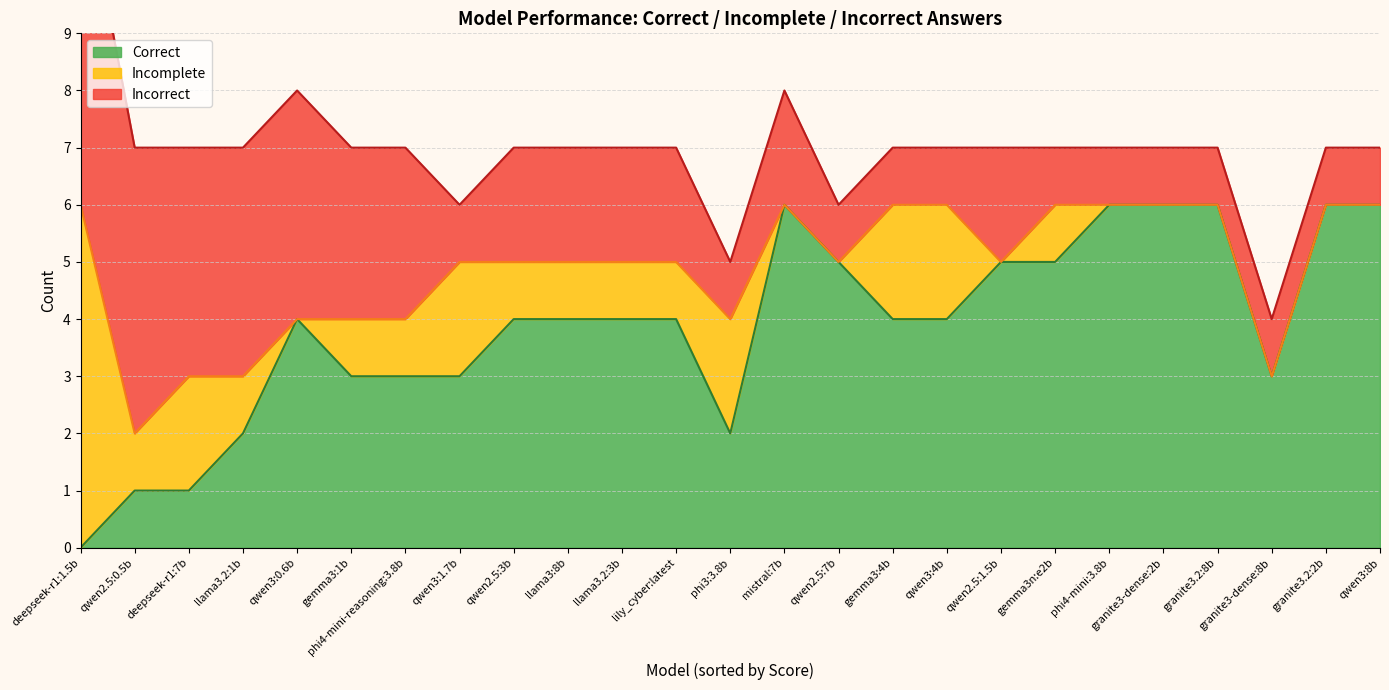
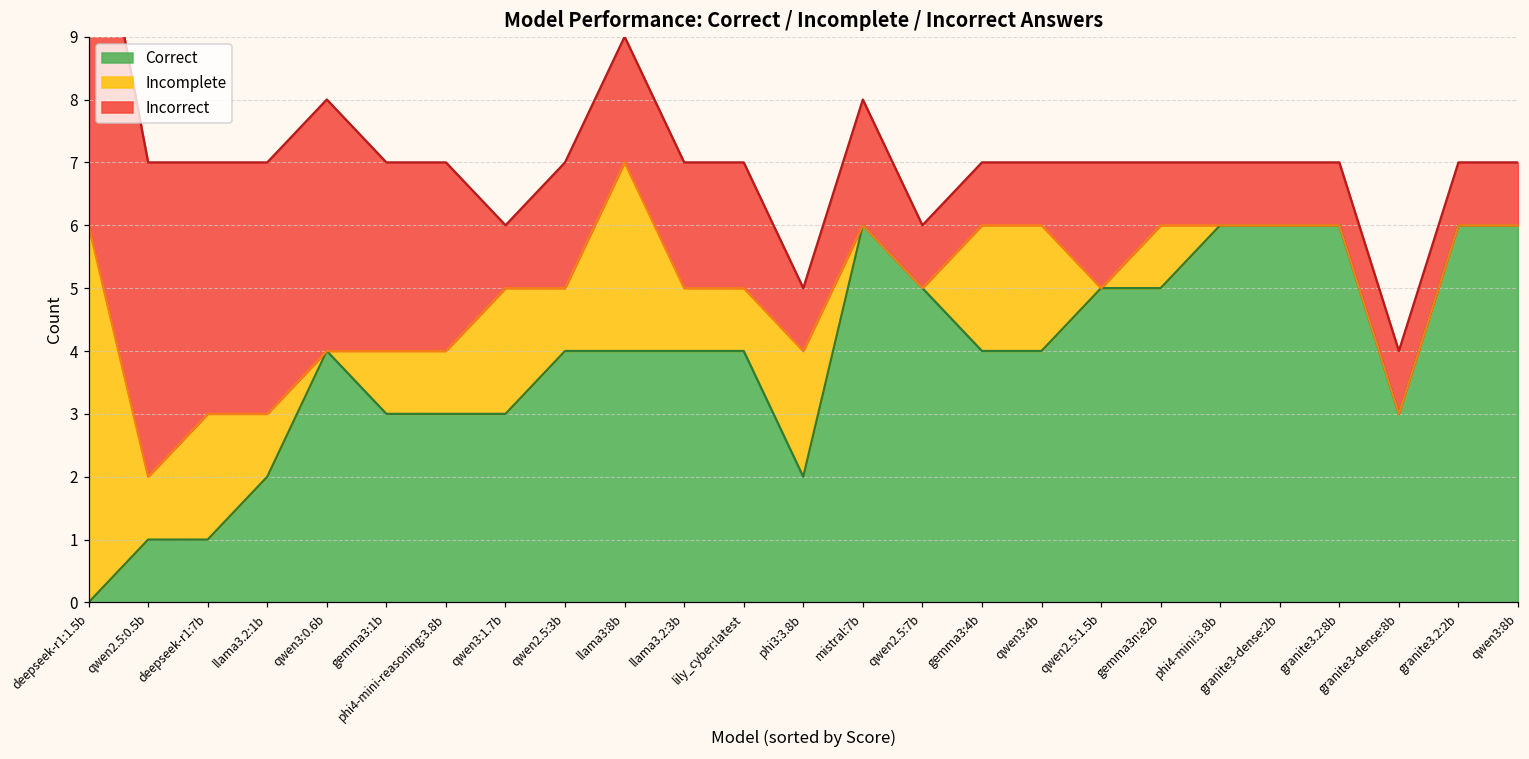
  {
    "Correct": {
      "deepseek-r1:1.5b": 0,
      "qwen2.5:0.5b": 1,
      "deepseek-r1:7b": 1,
      "llama3.2:1b": 2,
      "gemma3:1b": 3,
      "phi4-mini-reasoning:3.8b": 3,
      "qwen3:1.7b": 3,
      "qwen2.5:3b": 4,
      "llama3:8b": 4,
      "llama3.2:3b": 4,
      "lily_cyber:latest": 4,
      "phi3:3.8b": 2,
      "gemma3:4b": 4,
      "qwen3:4b": 4,
      "gemma3n:e2b": 5
    },
    "Incomplete": {
      "deepseek-r1:1.5b": 6,
      "qwen2.5:0.5b": 2,
      "deepseek-r1:7b": 3,
      "llama3.2:1b": 3,
      "gemma3:1b": 4,
      "phi4-mini-reasoning:3.8b": 4,
      "qwen3:1.7b": 5,
      "qwen2.5:3b": 5,
-     "llama3:8b": 1,
+     "llama3:8b": 3,
      "llama3.2:3b": 5,
      "lily_cyber:latest": 5,
      "phi3:3.8b": 4,
      "gemma3:4b": 6,
      "qwen3:4b": 6,
      "gemma3n:e2b": 6
    },
    "Incorrect": {
      "qwen2.5:0.5b": 7,
      "deepseek-r1:7b": 7,
      "llama3.2:1b": 7,
      "qwen3:0.6b": 8,
      "gemma3:1b": 7,
      "phi4-mini-reasoning:3.8b": 7,
      "qwen3:1.7b": 6,
      "qwen2.5:3b": 7,
      "llama3.2:3b": 7,
      "lily_cyber:latest": 7,
      "phi3:3.8b": 5,
      "mistral:7b": 8,
      "qwen2.5:7b": 6,
      "gemma3:4b": 7,
      "qwen3:4b": 7,
      "qwen2.5:1.5b": 7,
      "gemma3n:e2b": 7,
      "phi4-mini:3.8b": 7,
      "granite3-dense:2b": 7,
      "granite3.2:8b": 7,
      "granite3-dense:8b": 4,
      "granite3.2:2b": 7,
      "qwen3:8b": 7
    }
  }
